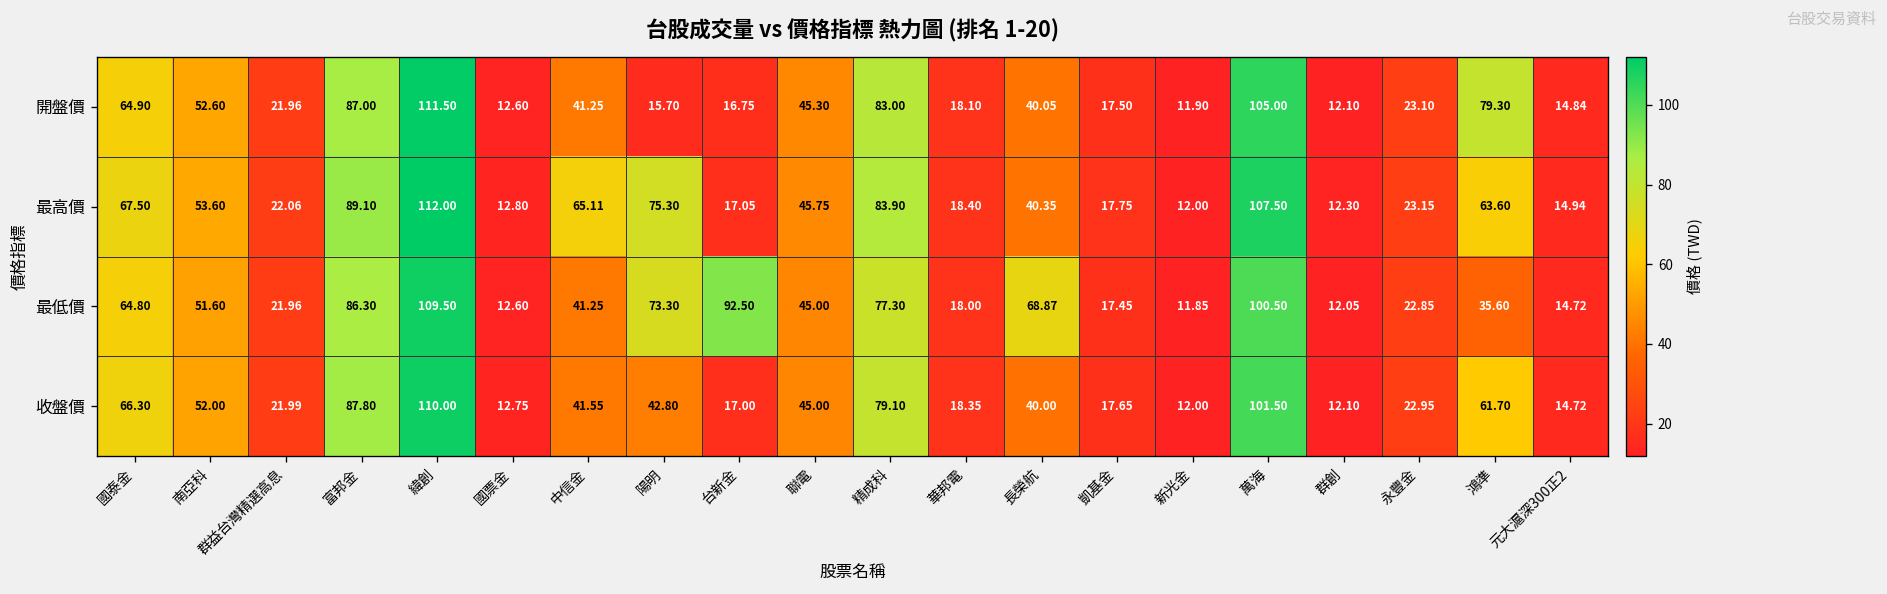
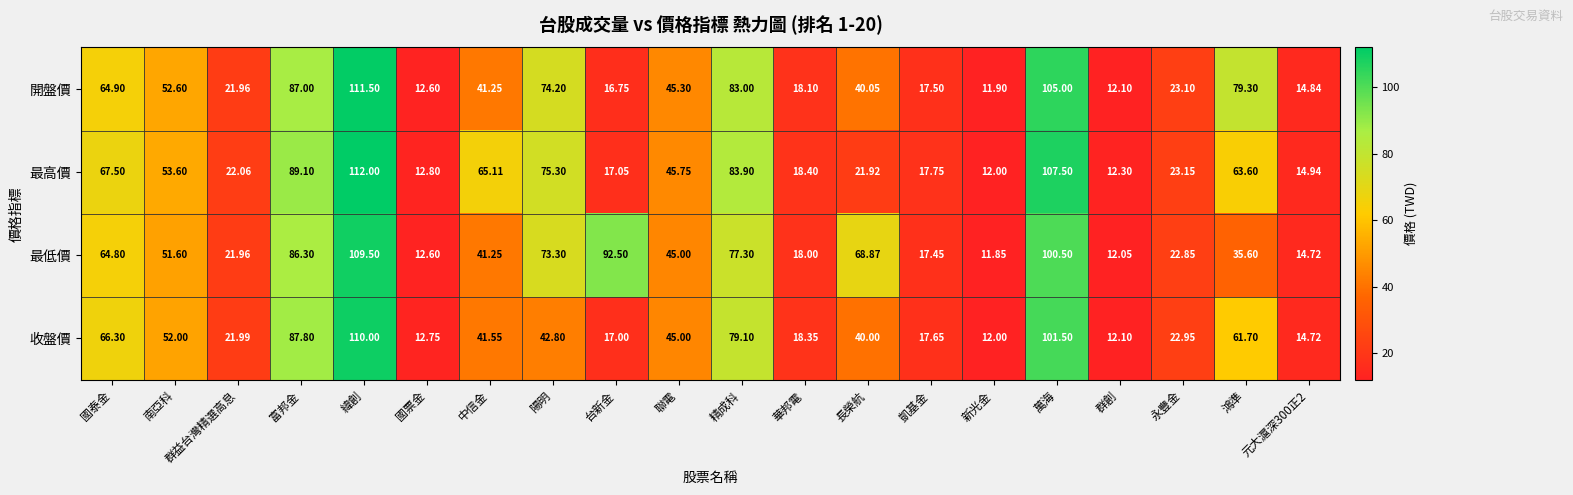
  {
    "開盤價": {
      "國泰金": 64.90,
      "南亞科": 52.60,
      "群益台灣精選高息": 21.96,
      "富邦金": 87.00,
      "緯創": 111.50,
      "國票金": 12.60,
      "中信金": 41.25,
-     "陽明": 15.70,
+     "陽明": 74.20,
      "台新金": 16.75,
      "聯電": 45.30,
      "精成科": 83.00,
      "華邦電": 18.10,
      "長榮航": 40.05,
      "凱基金": 17.50,
      "新光金": 11.90,
      "萬海": 105.00,
      "群創": 12.10,
      "永豐金": 23.10,
      "鴻準": 79.30,
      "元大滬深300正2": 14.84
    },
    "最高價": {
      "國泰金": 67.50,
      "南亞科": 53.60,
      "群益台灣精選高息": 22.06,
      "富邦金": 89.10,
      "緯創": 112.00,
      "國票金": 12.80,
      "中信金": 65.11,
      "陽明": 75.30,
      "台新金": 17.05,
      "聯電": 45.75,
      "精成科": 83.90,
      "華邦電": 18.40,
-     "長榮航": 40.35,
+     "長榮航": 21.92,
      "凱基金": 17.75,
      "新光金": 12.00,
      "萬海": 107.50,
      "群創": 12.30,
      "永豐金": 23.15,
      "鴻準": 63.60,
      "元大滬深300正2": 14.94
    },
    "最低價": {
      "國泰金": 64.80,
      "南亞科": 51.60,
      "群益台灣精選高息": 21.96,
      "富邦金": 86.30,
      "緯創": 109.50,
      "國票金": 12.60,
      "中信金": 41.25,
      "陽明": 73.30,
      "台新金": 92.50,
      "聯電": 45.00,
      "精成科": 77.30,
      "華邦電": 18.00,
      "長榮航": 68.87,
      "凱基金": 17.45,
      "新光金": 11.85,
      "萬海": 100.50,
      "群創": 12.05,
      "永豐金": 22.85,
      "鴻準": 35.60,
      "元大滬深300正2": 14.72
    },
    "收盤價": {
      "國泰金": 66.30,
      "南亞科": 52.00,
      "群益台灣精選高息": 21.99,
      "富邦金": 87.80,
      "緯創": 110.00,
      "國票金": 12.75,
      "中信金": 41.55,
      "陽明": 42.80,
      "台新金": 17.00,
      "聯電": 45.00,
      "精成科": 79.10,
      "華邦電": 18.35,
      "長榮航": 40.00,
      "凱基金": 17.65,
      "新光金": 12.00,
      "萬海": 101.50,
      "群創": 12.10,
      "永豐金": 22.95,
      "鴻準": 61.70,
      "元大滬深300正2": 14.72
    }
  }
